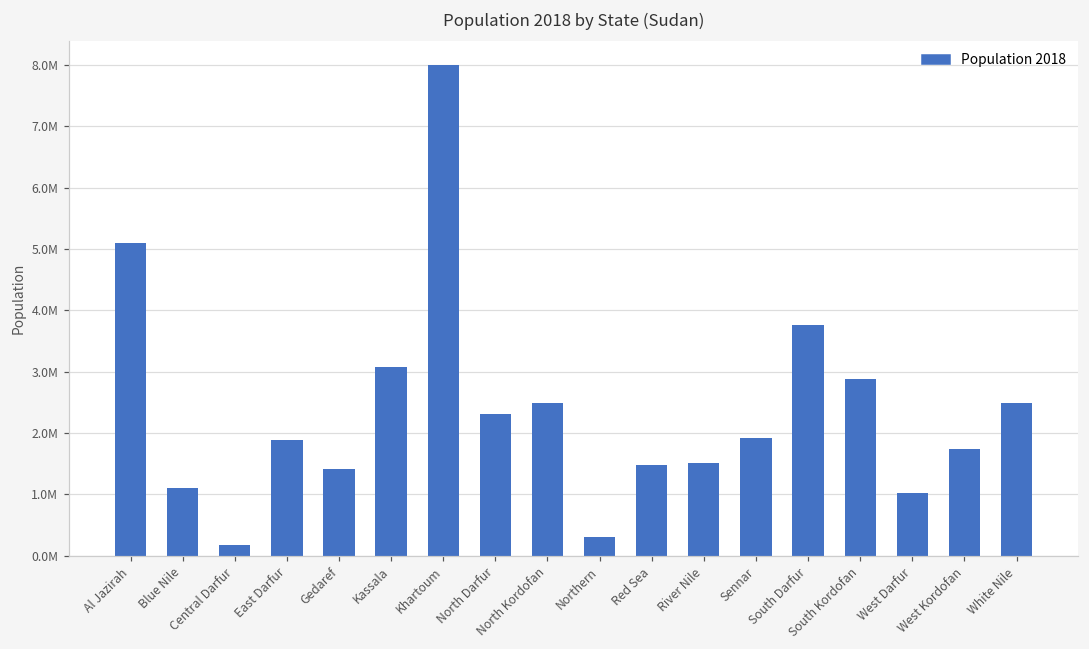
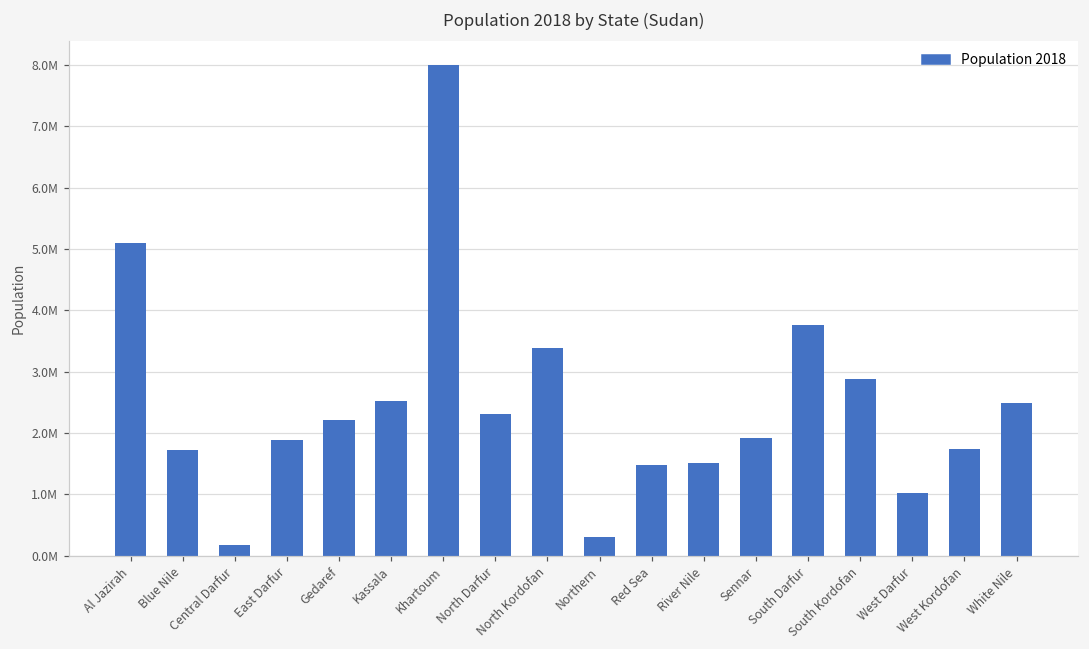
  {
    "Al Jazirah": 5100000,
-   "Blue Nile": 1100000,
+   "Blue Nile": 1700000,
    "Central Darfur": 200000,
    "East Darfur": 1900000,
-   "Gedaref": 1400000,
-   "Kassala": 3100000,
+   "Gedaref": 2200000,
+   "Kassala": 2500000,
    "Khartoum": 8000000,
    "North Darfur": 2300000,
-   "North Kordofan": 2500000,
+   "North Kordofan": 3400000,
    "Northern": 300000,
    "Red Sea": 1500000,
    "River Nile": 1500000,
    "Sennar": 1900000,
    "South Darfur": 3800000,
    "South Kordofan": 2900000,
    "West Darfur": 1000000,
    "West Kordofan": 1700000,
    "White Nile": 2500000
  }
